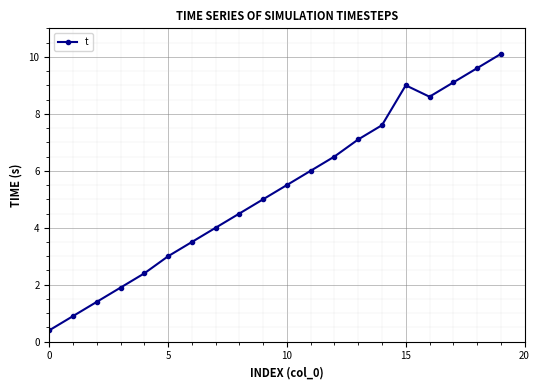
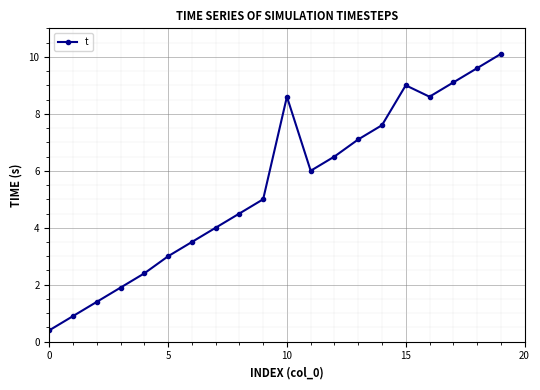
  {
    "0": 0.4,
    "5": 3.0,
-   "10": 5.5,
+   "10": 8.6,
    "15": 9.0
  }
